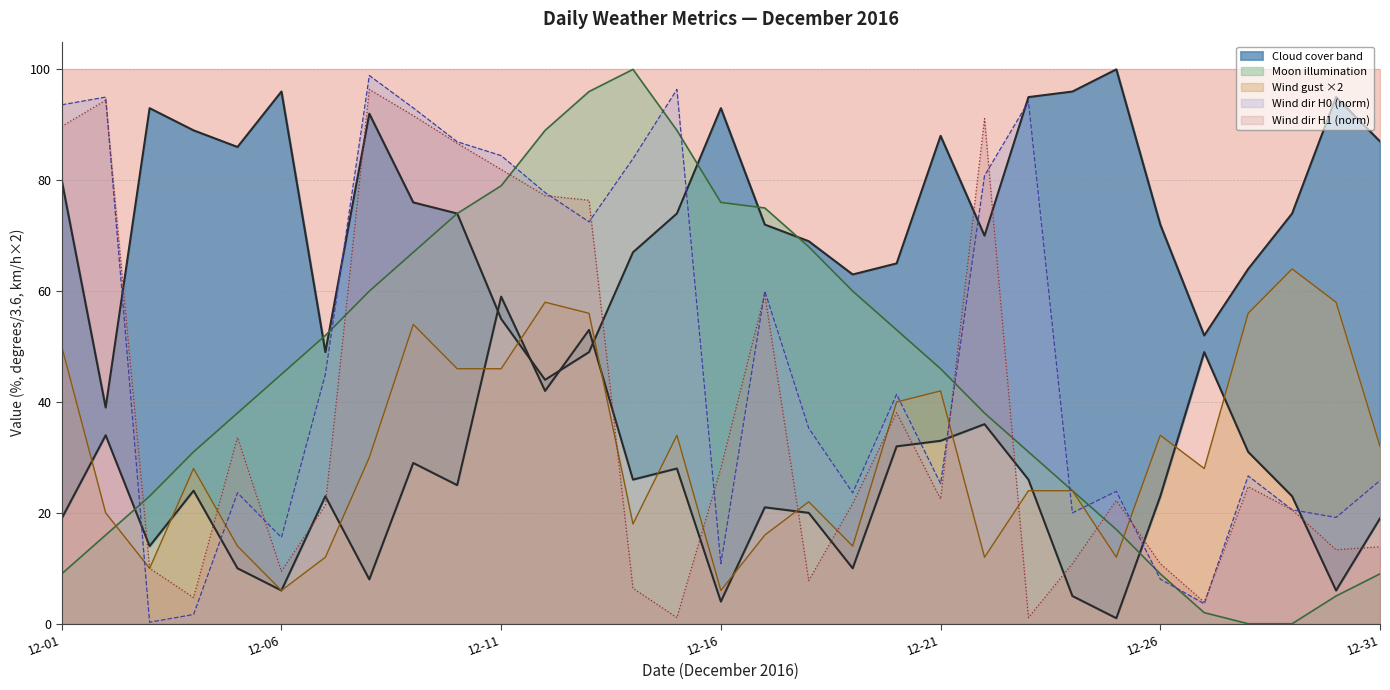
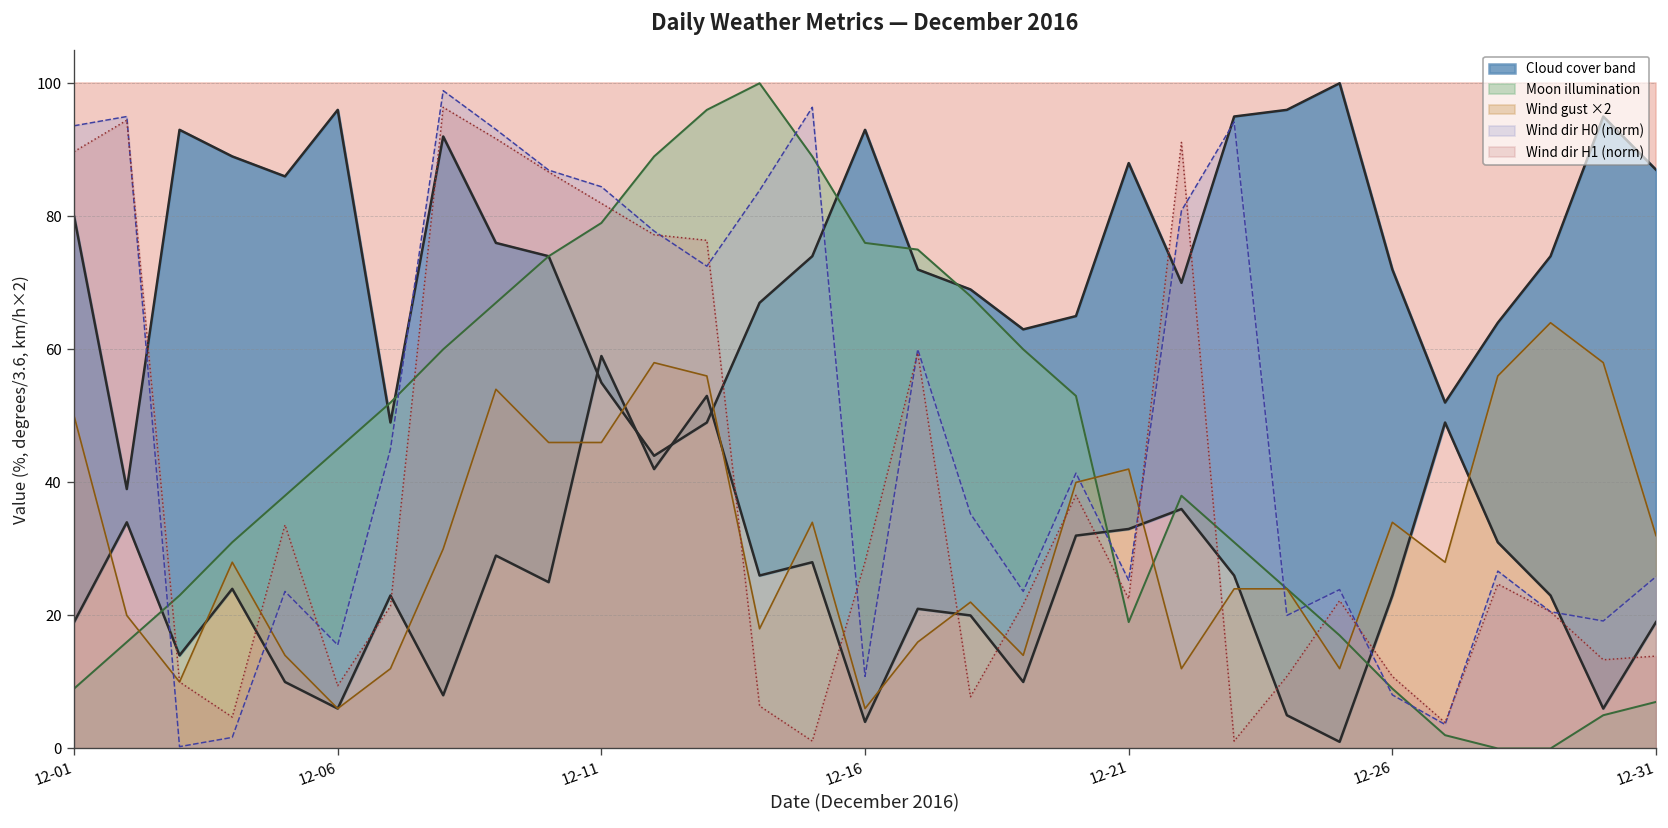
  {
    "Moon illumination": {
      "12-01": 9,
      "12-06": 45,
      "12-11": 79,
      "12-16": 76,
-     "12-21": 46,
+     "12-21": 19,
      "12-26": 9,
-     "12-31": 9
+     "12-31": 7
    }
  }
